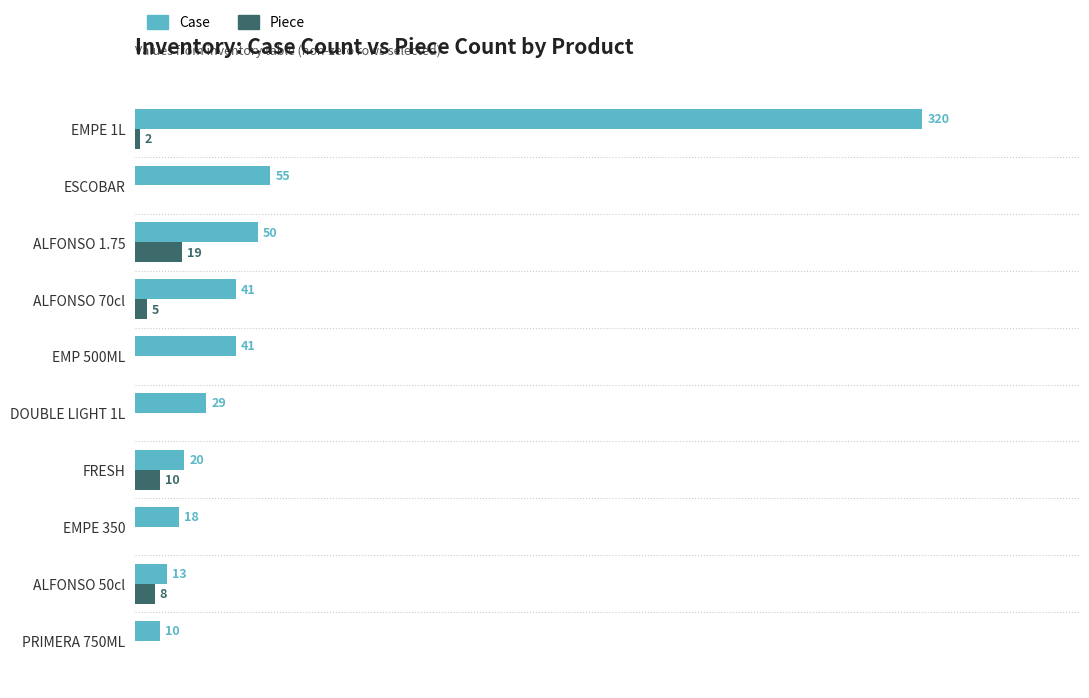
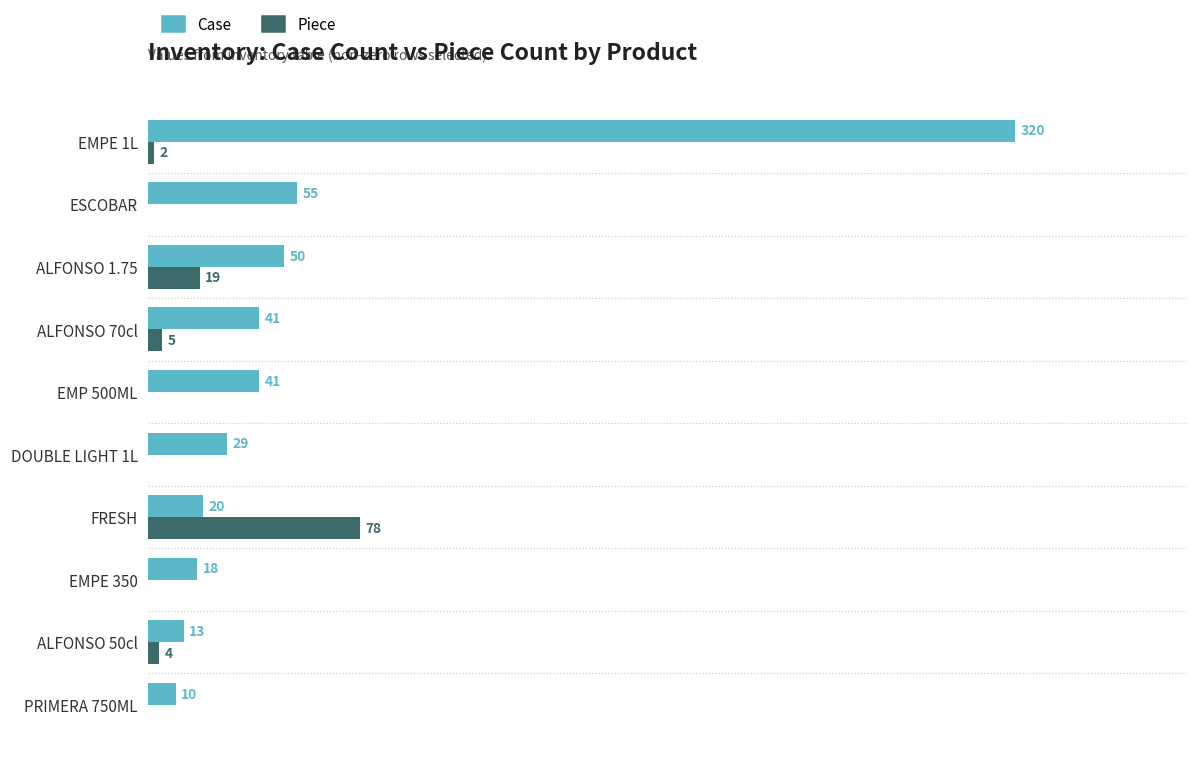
  {
    "Case": {
      "EMPE 1L": 320,
      "ESCOBAR": 55,
      "ALFONSO 1.75": 50,
      "ALFONSO 70cl": 41,
      "EMP 500ML": 41,
      "DOUBLE LIGHT 1L": 29,
      "FRESH": 20,
      "EMPE 350": 18,
      "ALFONSO 50cl": 13,
      "PRIMERA 750ML": 10
    },
    "Piece": {
      "EMPE 1L": 2,
      "ALFONSO 1.75": 19,
      "ALFONSO 70cl": 5,
-     "FRESH": 10,
-     "ALFONSO 50cl": 8
+     "FRESH": 78,
+     "ALFONSO 50cl": 4
    }
  }
